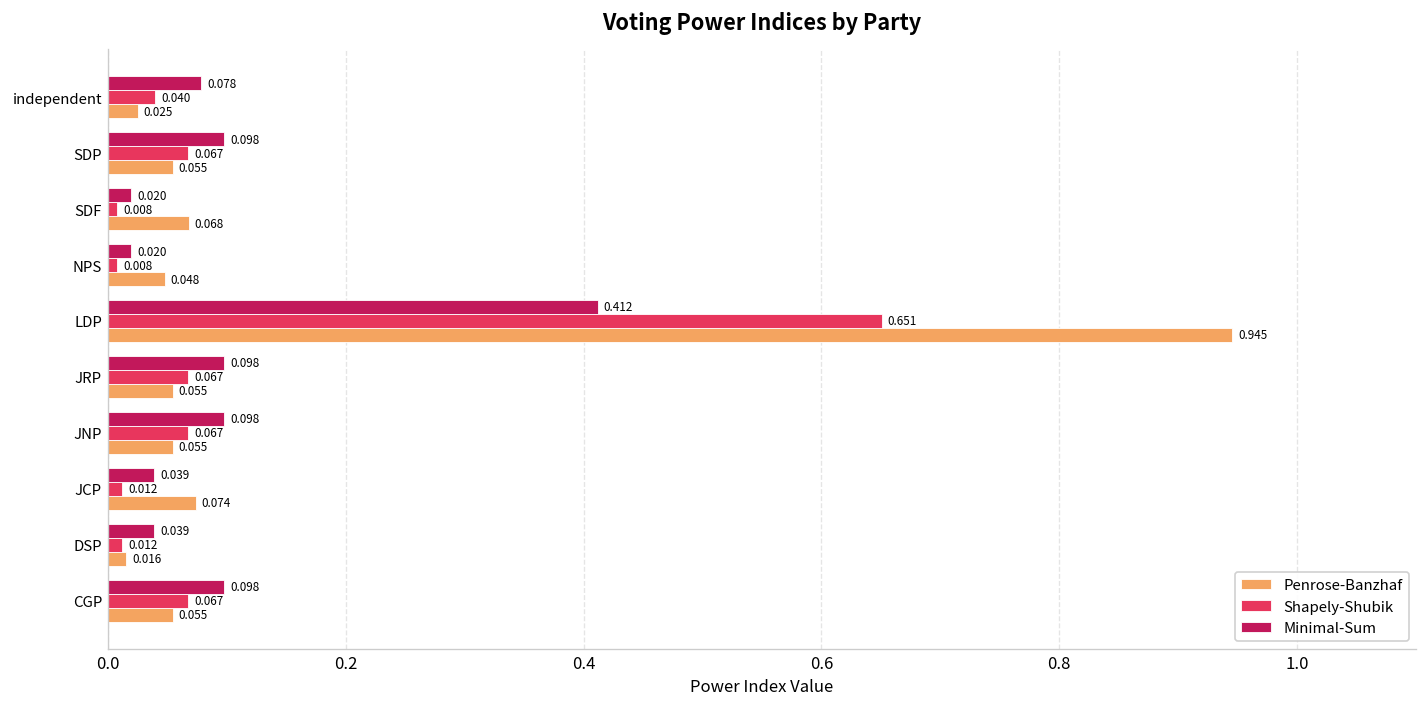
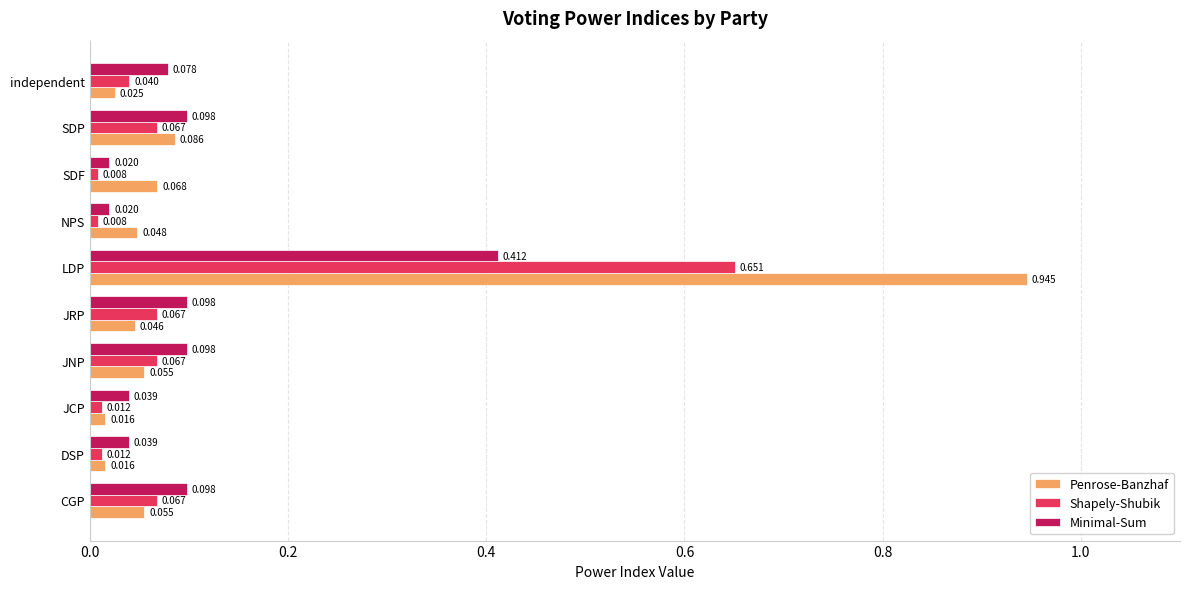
  {
    "Penrose-Banzhaf": {
      "independent": 0.025,
-     "SDP": 0.055,
+     "SDP": 0.086,
      "SDF": 0.068,
      "NPS": 0.048,
      "LDP": 0.945,
-     "JRP": 0.055,
+     "JRP": 0.046,
      "JNP": 0.055,
-     "JCP": 0.074,
+     "JCP": 0.016,
      "DSP": 0.016,
      "CGP": 0.055
    }
  }
